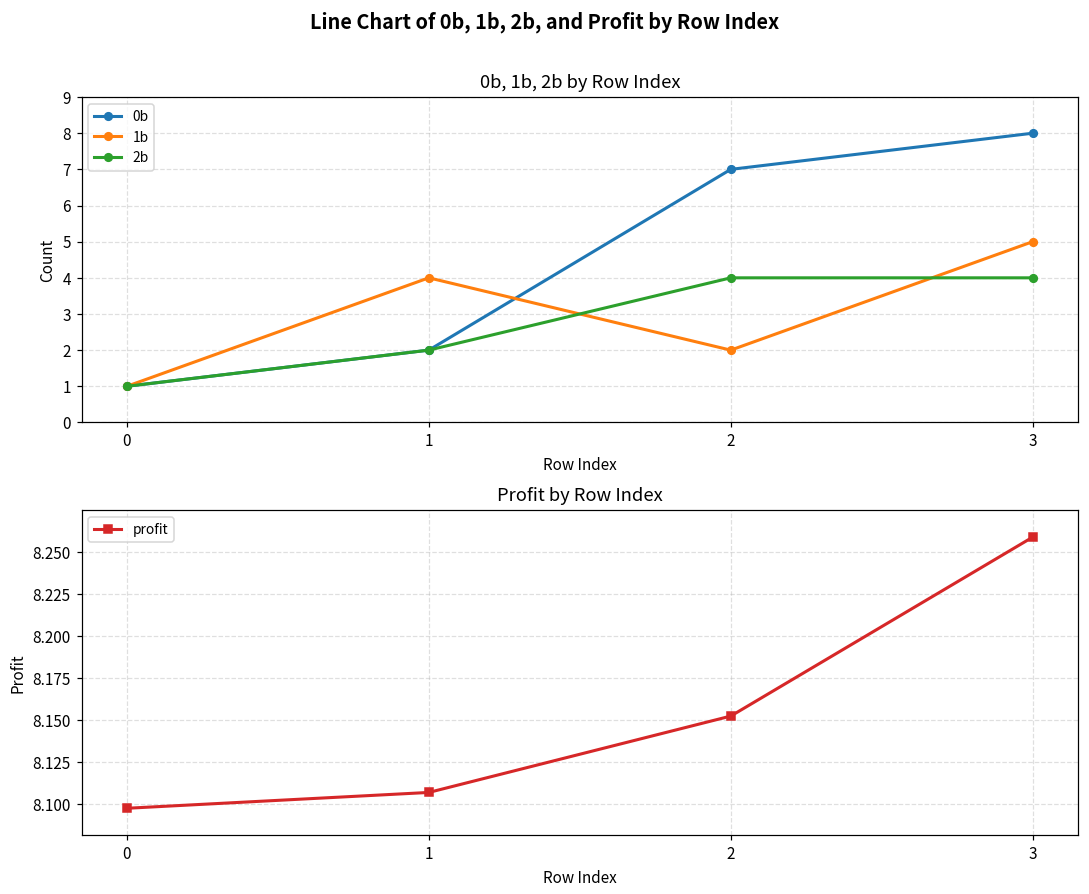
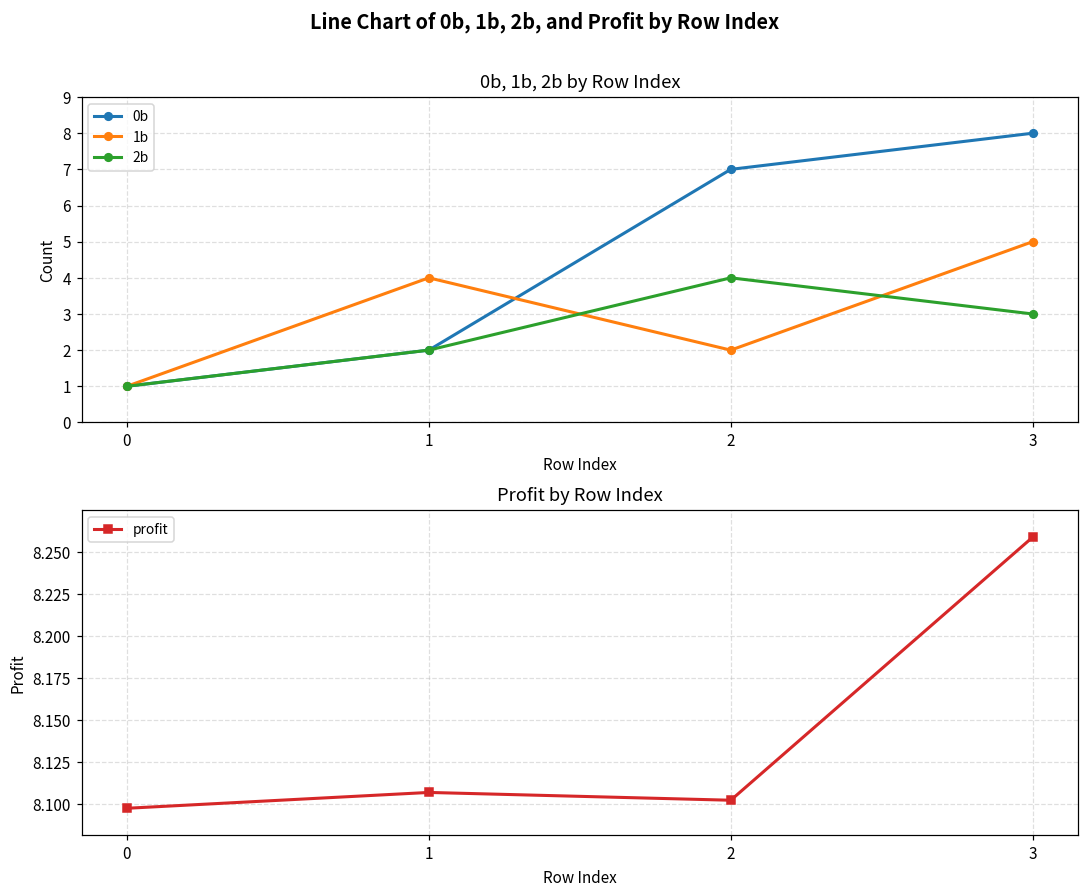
  {
    "0b, 1b, 2b by Row Index": {
      "0b": {
        "2": 7,
        "3": 8
      },
      "1b": {
        "1": 4,
        "2": 2,
        "3": 5
      },
      "2b": {
        "2": 4,
-       "3": 4
+       "3": 3
      }
    },
    "Profit by Row Index": {
      "0": 8.097,
      "1": 8.107,
-     "2": 8.152,
+     "2": 8.102,
      "3": 8.259
    }
  }
